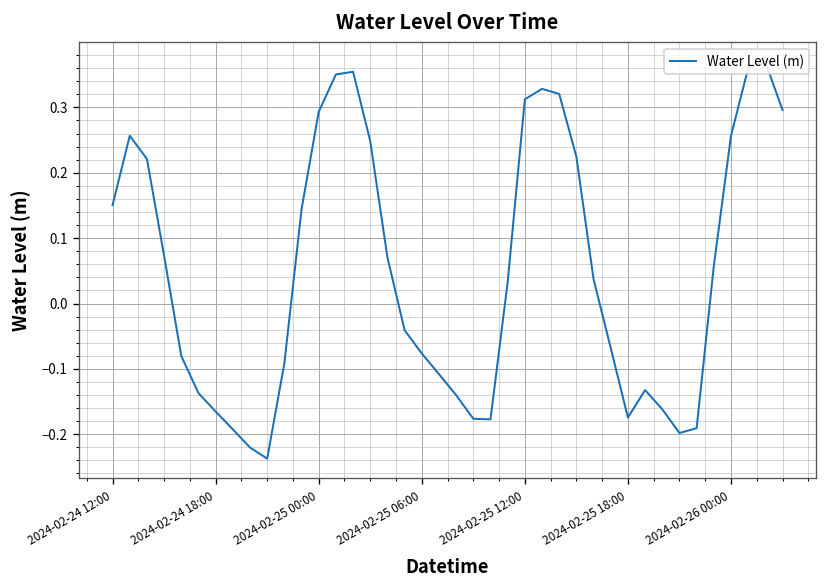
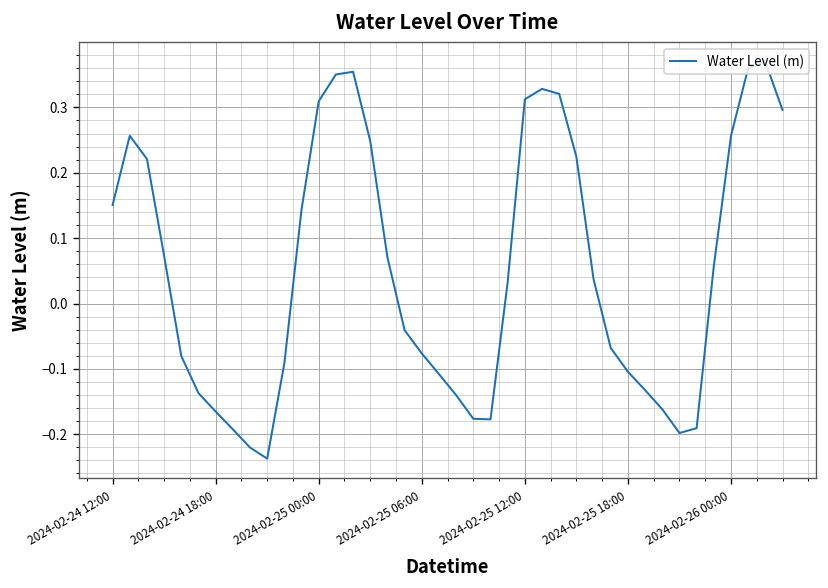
  {
    "2024-02-24 12:00": 0.15,
    "2024-02-24 18:00": -0.17,
-   "2024-02-25 00:00": 0.29,
+   "2024-02-25 00:00": 0.31,
    "2024-02-25 06:00": -0.08,
    "2024-02-25 12:00": 0.31,
-   "2024-02-25 18:00": -0.17,
+   "2024-02-25 18:00": -0.10,
    "2024-02-26 00:00": 0.26
  }
